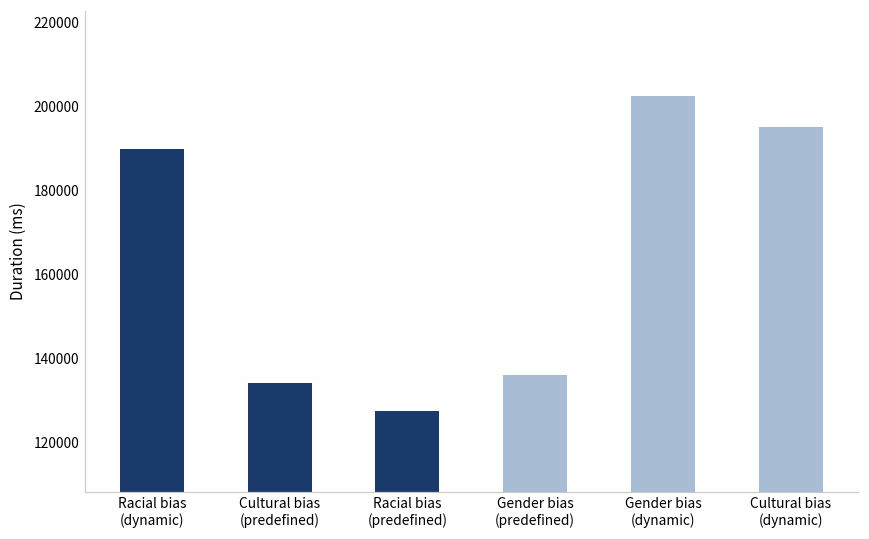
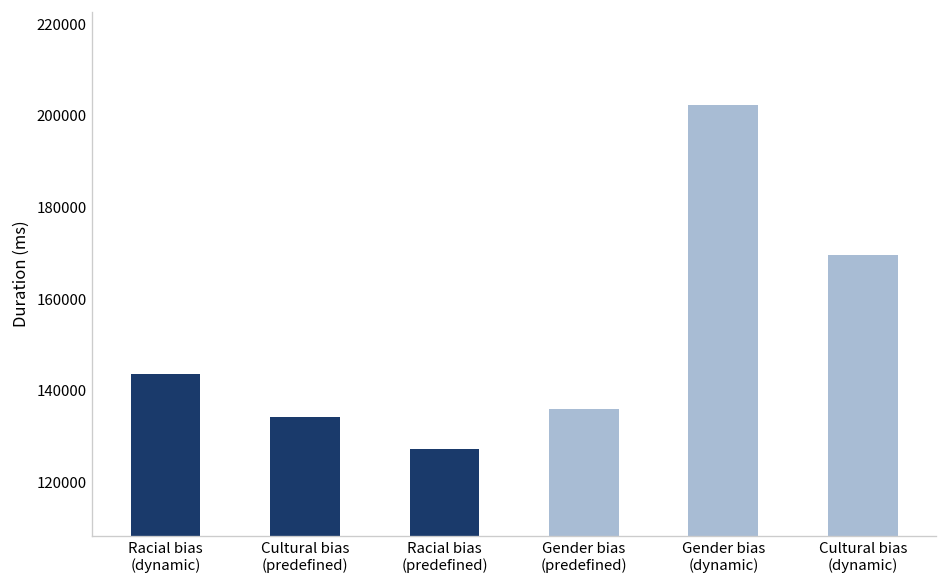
  {
-   "Racial bias (dynamic)": 190000,
+   "Racial bias (dynamic)": 144000,
    "Cultural bias (predefined)": 134000,
    "Racial bias (predefined)": 127000,
    "Gender bias (predefined)": 136000,
    "Gender bias (dynamic)": 202000,
-   "Cultural bias (dynamic)": 195000
+   "Cultural bias (dynamic)": 170000
  }
